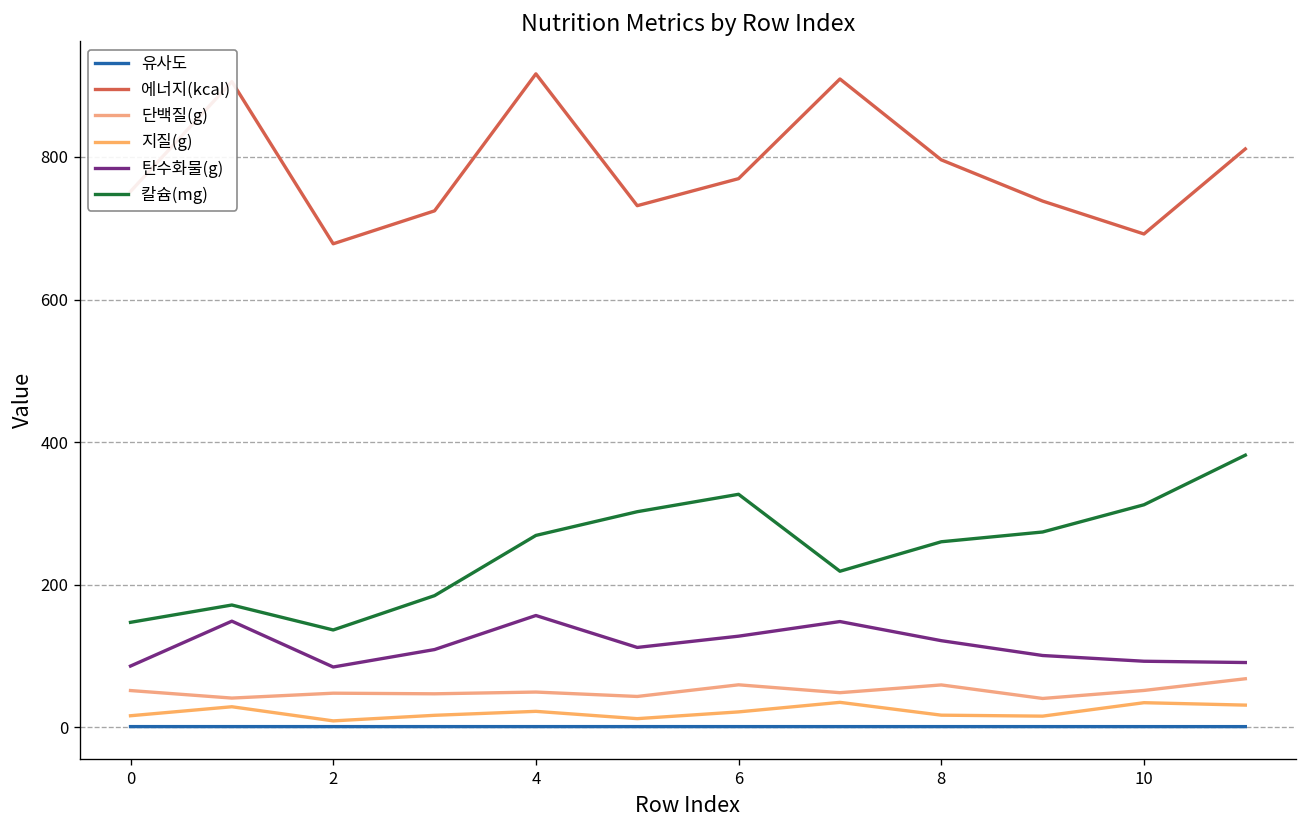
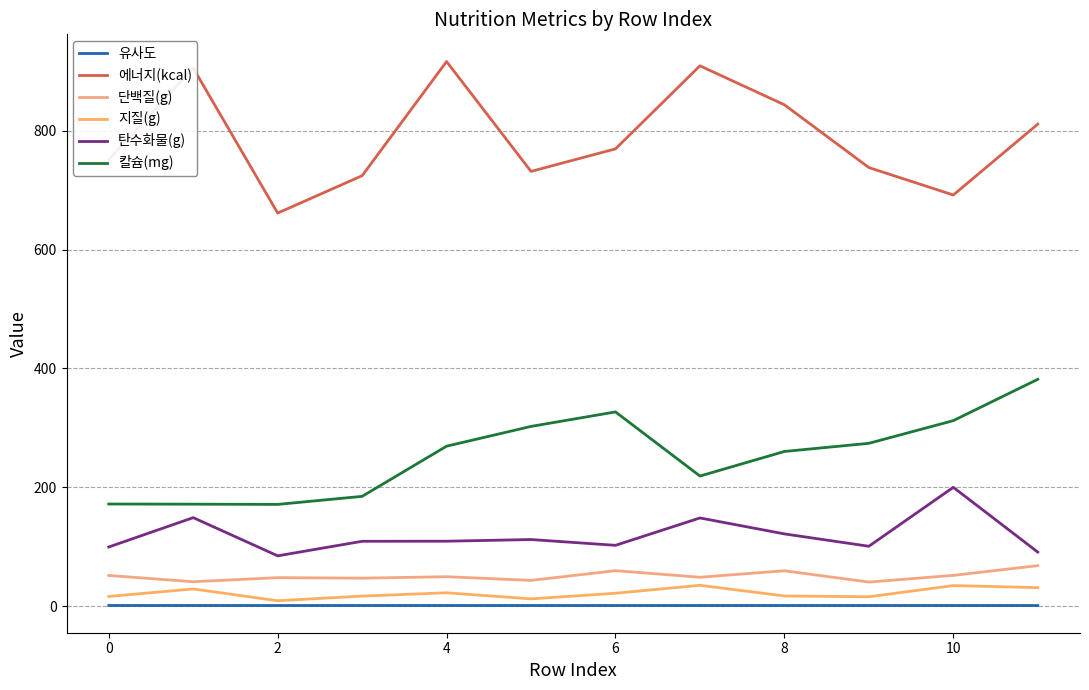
  {
    "유사도": {
      "0": 0,
      "2": 0,
      "4": 0,
      "6": 0,
      "8": 0,
      "10": 0
    },
    "에너지(kcal)": {
-     "2": 680,
+     "2": 660,
      "4": 920,
      "6": 770,
-     "8": 800,
+     "8": 840,
      "10": 690
    },
    "탄수화물(g)": {
-     "0": 90,
+     "0": 100,
      "2": 80,
-     "4": 160,
-     "6": 130,
+     "4": 110,
+     "6": 100,
      "8": 120,
-     "10": 90
+     "10": 200
    },
    "칼슘(mg)": {
-     "0": 150,
-     "2": 140,
+     "0": 170,
+     "2": 170,
      "4": 270,
      "6": 330,
      "8": 260,
      "10": 310
    }
  }
